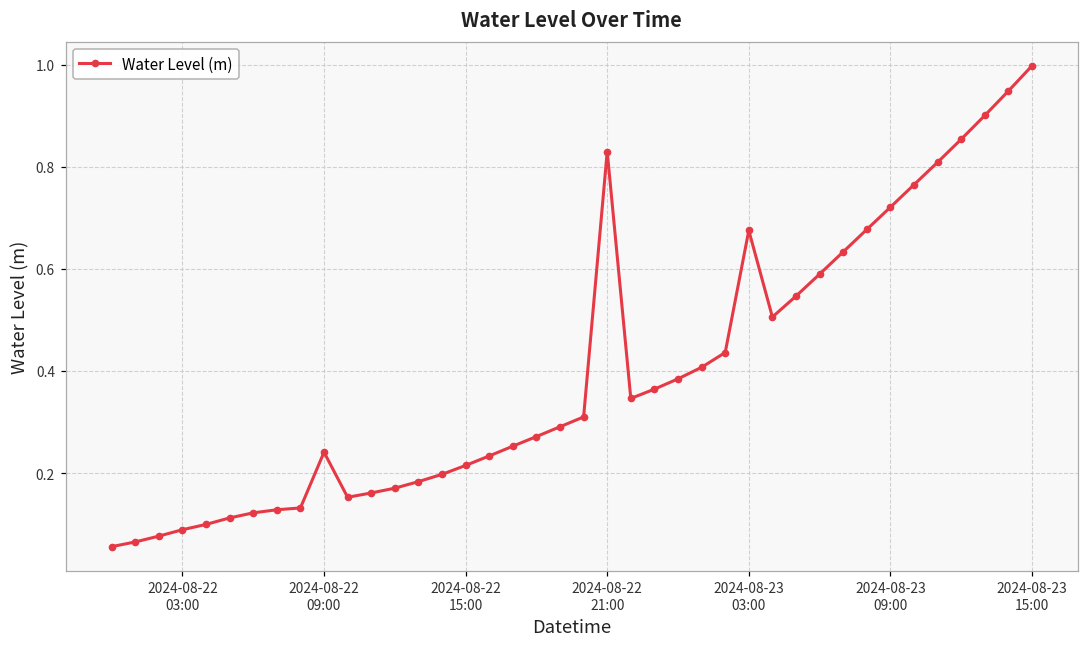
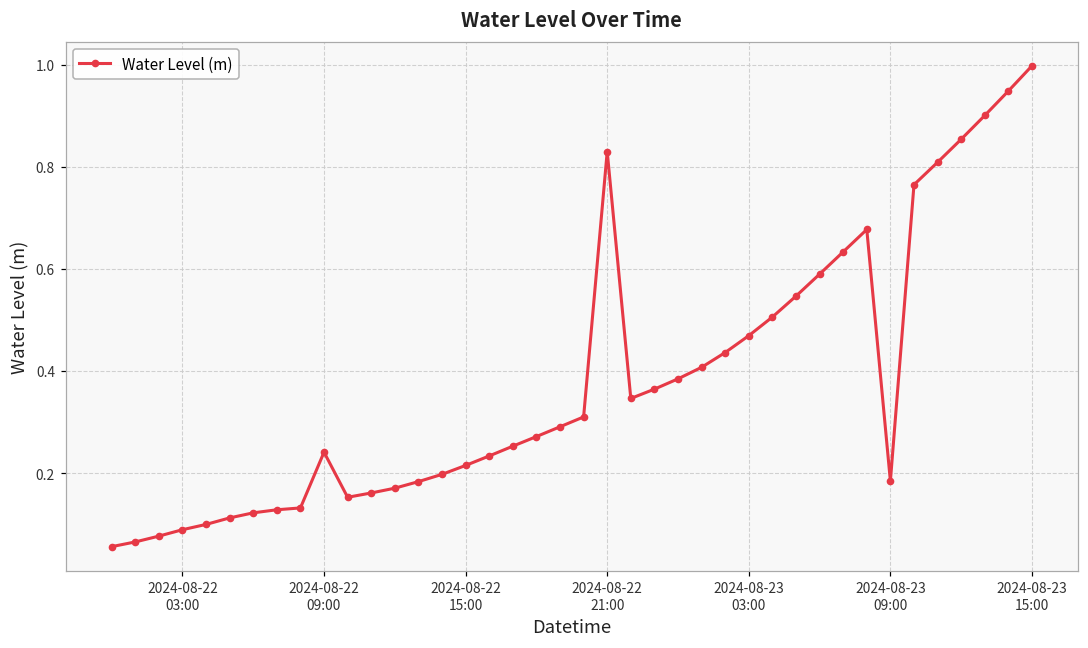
  {
    "2024-08-22 03:00": 0.09,
    "2024-08-22 09:00": 0.24,
    "2024-08-22 15:00": 0.21,
    "2024-08-22 21:00": 0.83,
-   "2024-08-23 03:00": 0.68,
-   "2024-08-23 09:00": 0.72,
+   "2024-08-23 03:00": 0.47,
+   "2024-08-23 09:00": 0.18,
    "2024-08-23 15:00": 1.00
  }
